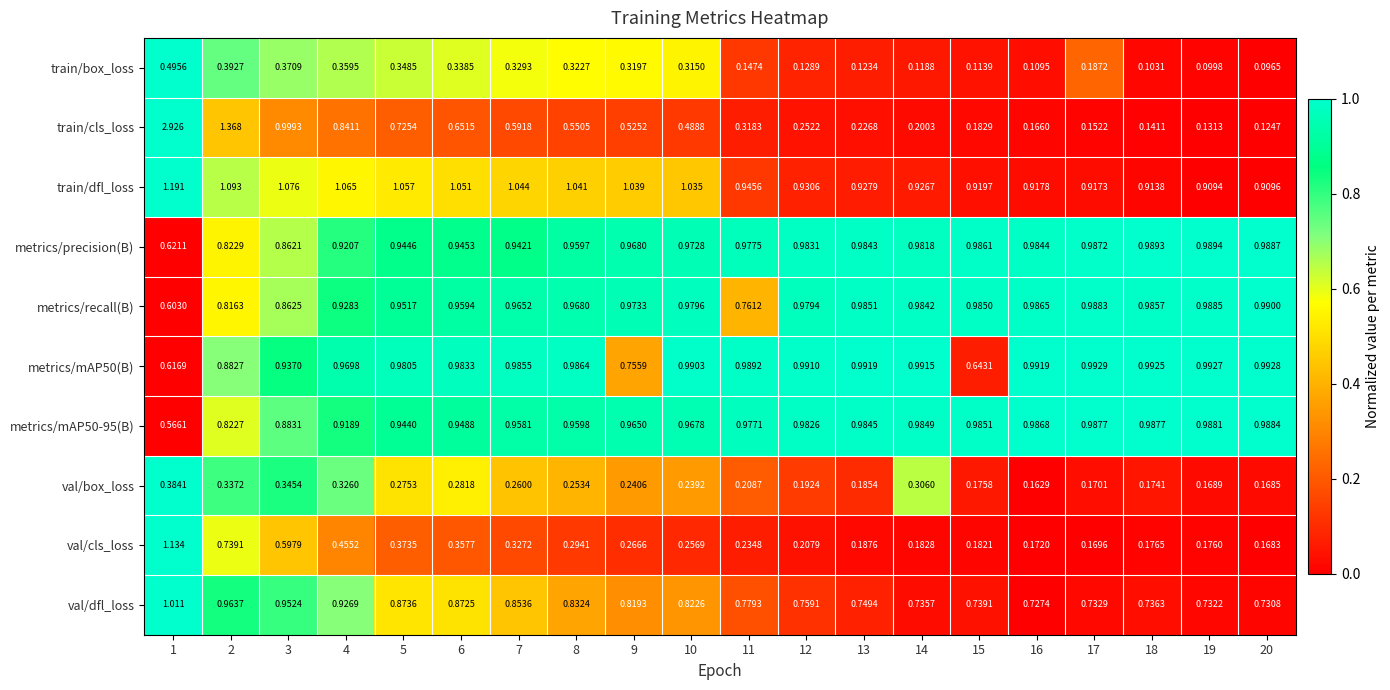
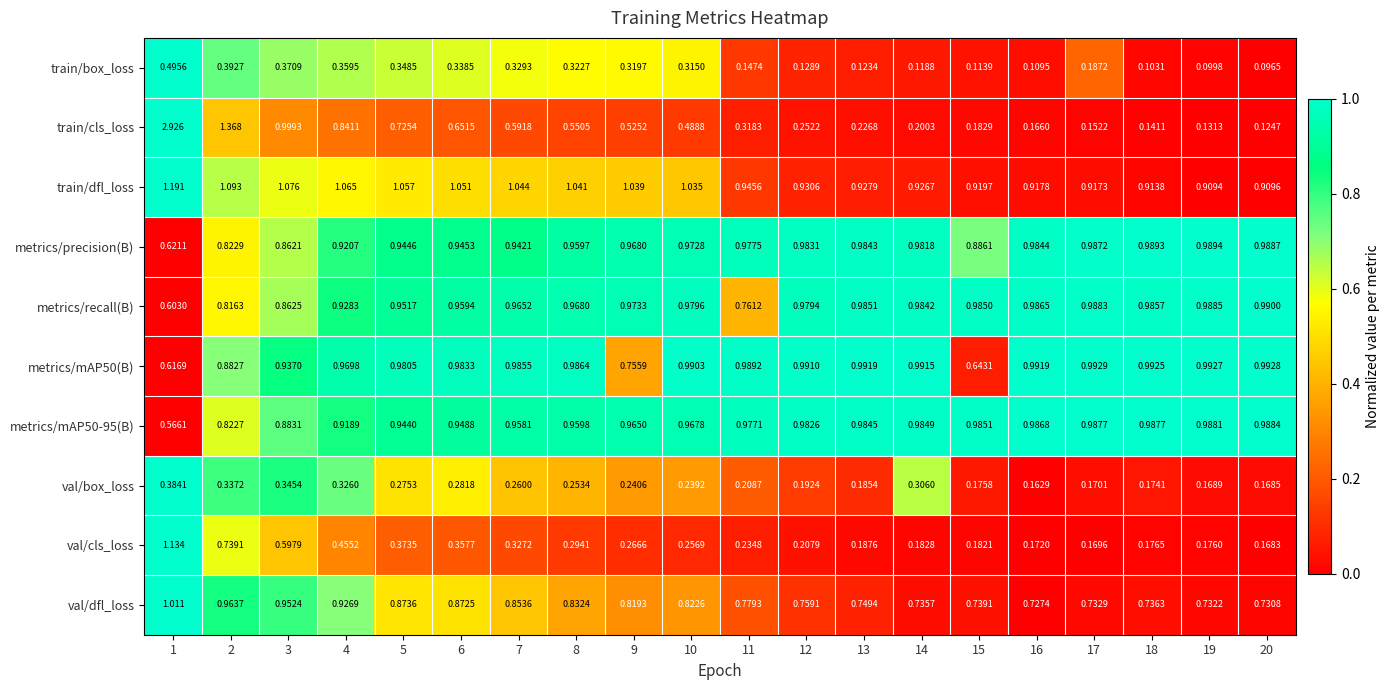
  {
    "train/box_loss": {
      "1": 0.4956,
      "2": 0.3927,
      "3": 0.3709,
      "4": 0.3595,
      "5": 0.3485,
      "6": 0.3385,
      "7": 0.3293,
      "8": 0.3227,
      "9": 0.3197,
      "10": 0.3150,
      "11": 0.1474,
      "12": 0.1289,
      "13": 0.1234,
      "14": 0.1188,
      "15": 0.1139,
      "16": 0.1095,
      "17": 0.1872,
      "18": 0.1031,
      "19": 0.0998,
      "20": 0.0965
    },
    "train/cls_loss": {
      "1": 2.926,
      "2": 1.368,
      "3": 0.9993,
      "4": 0.8411,
      "5": 0.7254,
      "6": 0.6515,
      "7": 0.5918,
      "8": 0.5505,
      "9": 0.5252,
      "10": 0.4888,
      "11": 0.3183,
      "12": 0.2522,
      "13": 0.2268,
      "14": 0.2003,
      "15": 0.1829,
      "16": 0.1660,
      "17": 0.1522,
      "18": 0.1411,
      "19": 0.1313,
      "20": 0.1247
    },
    "train/dfl_loss": {
      "1": 1.191,
      "2": 1.093,
      "3": 1.076,
      "4": 1.065,
      "5": 1.057,
      "6": 1.051,
      "7": 1.044,
      "8": 1.041,
      "9": 1.039,
      "10": 1.035,
      "11": 0.9456,
      "12": 0.9306,
      "13": 0.9279,
      "14": 0.9267,
      "15": 0.9197,
      "16": 0.9178,
      "17": 0.9173,
      "18": 0.9138,
      "19": 0.9094,
      "20": 0.9096
    },
    "metrics/precision(B)": {
      "1": 0.6211,
      "2": 0.8229,
      "3": 0.8621,
      "4": 0.9207,
      "5": 0.9446,
      "6": 0.9453,
      "7": 0.9421,
      "8": 0.9597,
      "9": 0.9680,
      "10": 0.9728,
      "11": 0.9775,
      "12": 0.9831,
      "13": 0.9843,
      "14": 0.9818,
-     "15": 0.9861,
+     "15": 0.8861,
      "16": 0.9844,
      "17": 0.9872,
      "18": 0.9893,
      "19": 0.9894,
      "20": 0.9887
    },
    "metrics/recall(B)": {
      "1": 0.6030,
      "2": 0.8163,
      "3": 0.8625,
      "4": 0.9283,
      "5": 0.9517,
      "6": 0.9594,
      "7": 0.9652,
      "8": 0.9680,
      "9": 0.9733,
      "10": 0.9796,
      "11": 0.7612,
      "12": 0.9794,
      "13": 0.9851,
      "14": 0.9842,
      "15": 0.9850,
      "16": 0.9865,
      "17": 0.9883,
      "18": 0.9857,
      "19": 0.9885,
      "20": 0.9900
    },
    "metrics/mAP50(B)": {
      "1": 0.6169,
      "2": 0.8827,
      "3": 0.9370,
      "4": 0.9698,
      "5": 0.9805,
      "6": 0.9833,
      "7": 0.9855,
      "8": 0.9864,
      "9": 0.7559,
      "10": 0.9903,
      "11": 0.9892,
      "12": 0.9910,
      "13": 0.9919,
      "14": 0.9915,
      "15": 0.6431,
      "16": 0.9919,
      "17": 0.9929,
      "18": 0.9925,
      "19": 0.9927,
      "20": 0.9928
    },
    "metrics/mAP50-95(B)": {
      "1": 0.5661,
      "2": 0.8227,
      "3": 0.8831,
      "4": 0.9189,
      "5": 0.9440,
      "6": 0.9488,
      "7": 0.9581,
      "8": 0.9598,
      "9": 0.9650,
      "10": 0.9678,
      "11": 0.9771,
      "12": 0.9826,
      "13": 0.9845,
      "14": 0.9849,
      "15": 0.9851,
      "16": 0.9868,
      "17": 0.9877,
      "18": 0.9877,
      "19": 0.9881,
      "20": 0.9884
    },
    "val/box_loss": {
      "1": 0.3841,
      "2": 0.3372,
      "3": 0.3454,
      "4": 0.3260,
      "5": 0.2753,
      "6": 0.2818,
      "7": 0.2600,
      "8": 0.2534,
      "9": 0.2406,
      "10": 0.2392,
      "11": 0.2087,
      "12": 0.1924,
      "13": 0.1854,
      "14": 0.3060,
      "15": 0.1758,
      "16": 0.1629,
      "17": 0.1701,
      "18": 0.1741,
      "19": 0.1689,
      "20": 0.1685
    },
    "val/cls_loss": {
      "1": 1.134,
      "2": 0.7391,
      "3": 0.5979,
      "4": 0.4552,
      "5": 0.3735,
      "6": 0.3577,
      "7": 0.3272,
      "8": 0.2941,
      "9": 0.2666,
      "10": 0.2569,
      "11": 0.2348,
      "12": 0.2079,
      "13": 0.1876,
      "14": 0.1828,
      "15": 0.1821,
      "16": 0.1720,
      "17": 0.1696,
      "18": 0.1765,
      "19": 0.1760,
      "20": 0.1683
    },
    "val/dfl_loss": {
      "1": 1.011,
      "2": 0.9637,
      "3": 0.9524,
      "4": 0.9269,
      "5": 0.8736,
      "6": 0.8725,
      "7": 0.8536,
      "8": 0.8324,
      "9": 0.8193,
      "10": 0.8226,
      "11": 0.7793,
      "12": 0.7591,
      "13": 0.7494,
      "14": 0.7357,
      "15": 0.7391,
      "16": 0.7274,
      "17": 0.7329,
      "18": 0.7363,
      "19": 0.7322,
      "20": 0.7308
    }
  }
